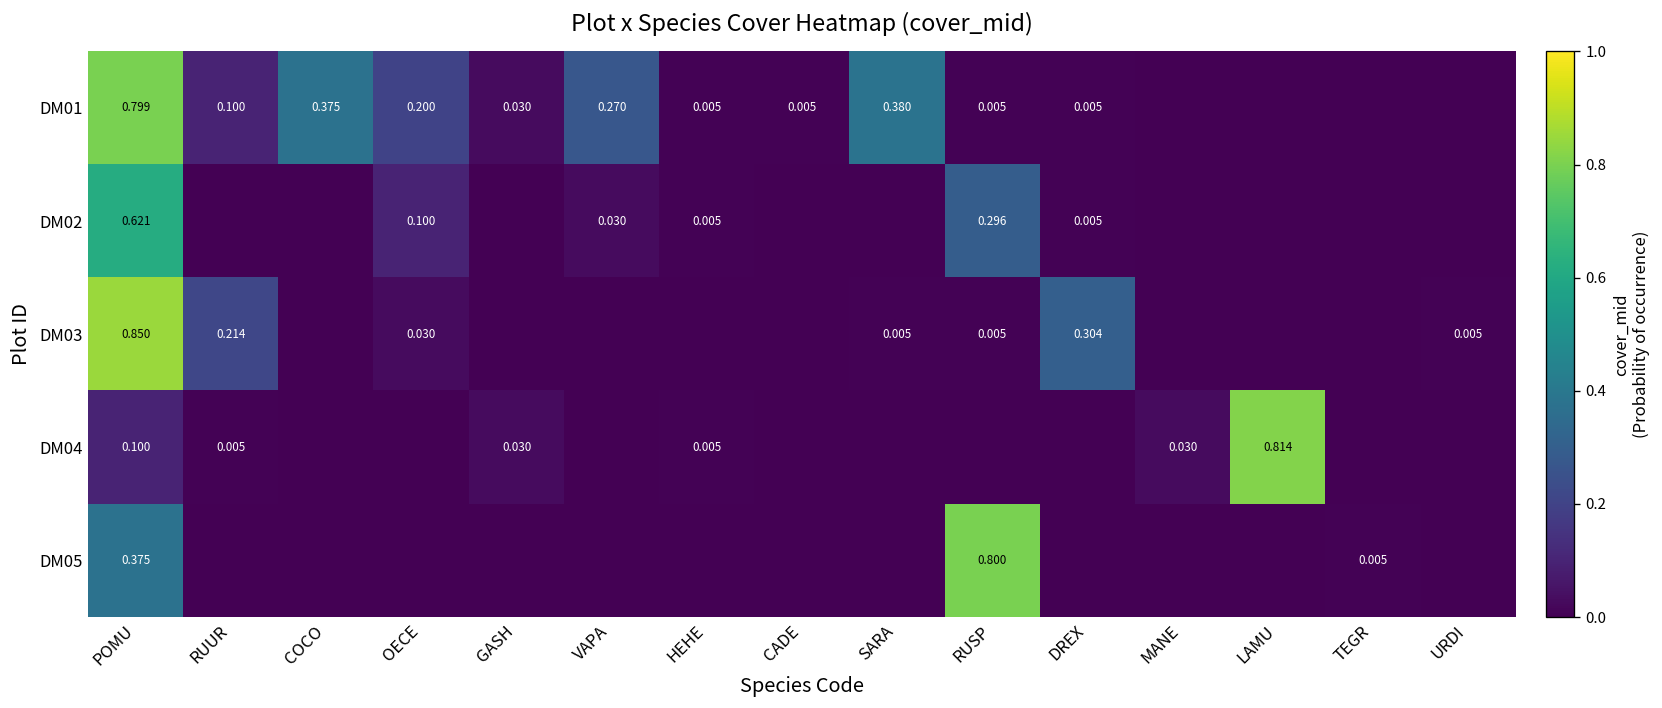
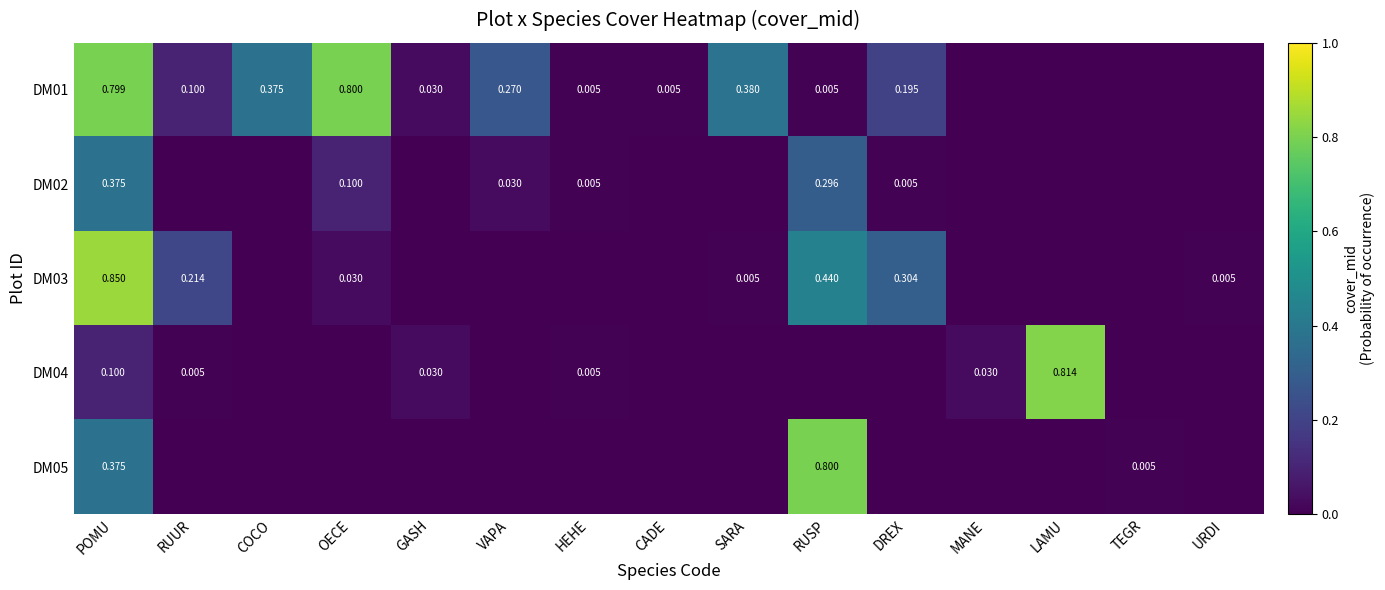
  {
    "DM01": {
      "POMU": 0.799,
      "RUUR": 0.100,
      "COCO": 0.375,
-     "OECE": 0.200,
+     "OECE": 0.800,
      "GASH": 0.030,
      "VAPA": 0.270,
      "HEHE": 0.005,
      "CADE": 0.005,
      "SARA": 0.380,
      "RUSP": 0.005,
-     "DREX": 0.005
+     "DREX": 0.195
    },
    "DM02": {
-     "POMU": 0.621,
+     "POMU": 0.375,
      "OECE": 0.100,
      "VAPA": 0.030,
      "HEHE": 0.005,
      "RUSP": 0.296,
      "DREX": 0.005
    },
    "DM03": {
      "POMU": 0.850,
      "RUUR": 0.214,
      "OECE": 0.030,
      "SARA": 0.005,
-     "RUSP": 0.005,
+     "RUSP": 0.440,
      "DREX": 0.304,
      "URDI": 0.005
    },
    "DM04": {
      "POMU": 0.100,
      "RUUR": 0.005,
      "GASH": 0.030,
      "HEHE": 0.005,
      "MANE": 0.030,
      "LAMU": 0.814
    },
    "DM05": {
      "POMU": 0.375,
      "RUSP": 0.800,
      "TEGR": 0.005
    }
  }
